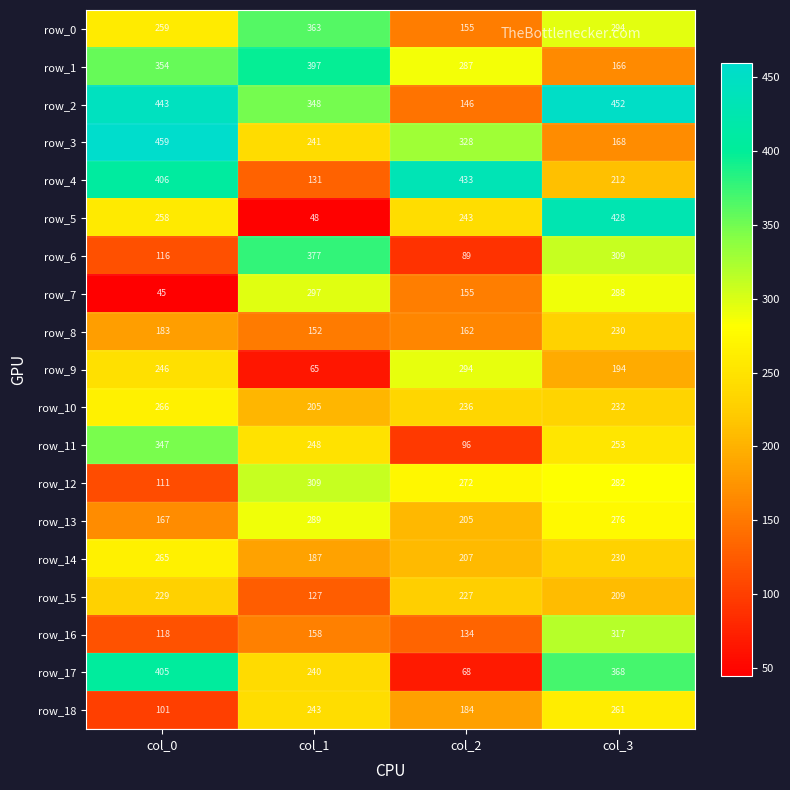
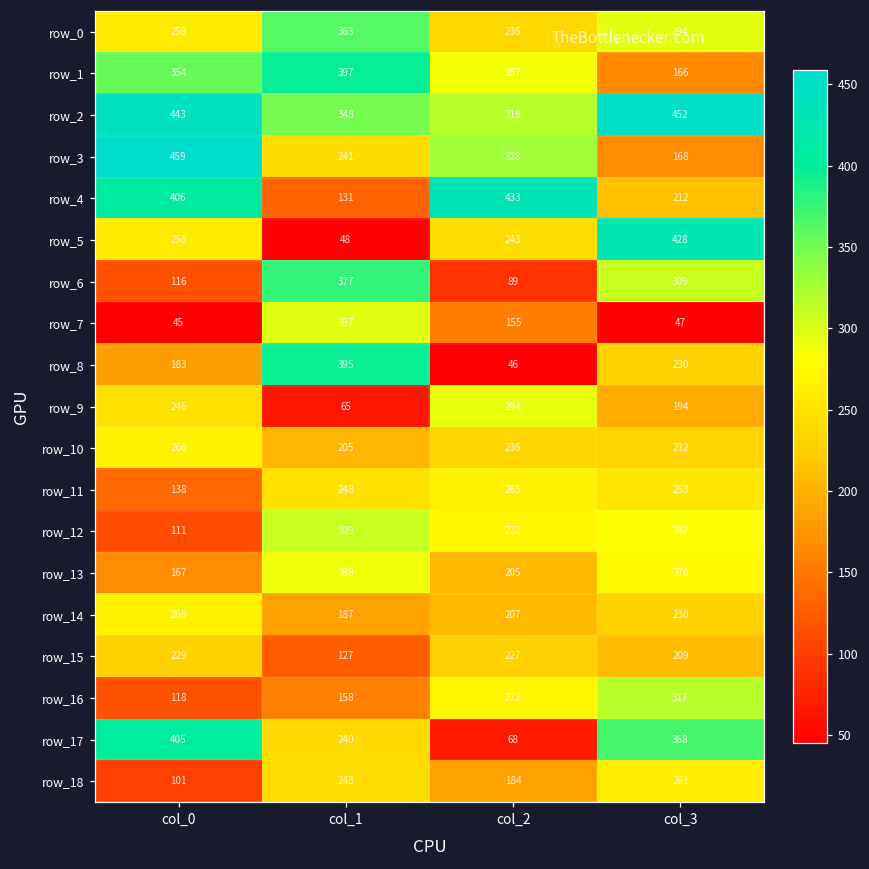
  {
    "row_0": {
      "col_0": 259,
      "col_1": 363,
-     "col_2": 155,
+     "col_2": 236,
      "col_3": 294
    },
    "row_1": {
      "col_0": 354,
      "col_1": 397,
      "col_2": 287,
      "col_3": 166
    },
    "row_2": {
      "col_0": 443,
      "col_1": 348,
-     "col_2": 146,
+     "col_2": 318,
      "col_3": 452
    },
    "row_3": {
      "col_0": 459,
      "col_1": 241,
      "col_2": 328,
      "col_3": 168
    },
    "row_4": {
      "col_0": 406,
      "col_1": 131,
      "col_2": 433,
      "col_3": 212
    },
    "row_5": {
      "col_0": 258,
      "col_1": 48,
      "col_2": 243,
      "col_3": 428
    },
    "row_6": {
      "col_0": 116,
      "col_1": 377,
      "col_2": 89,
      "col_3": 309
    },
    "row_7": {
      "col_0": 45,
      "col_1": 297,
      "col_2": 155,
-     "col_3": 288
+     "col_3": 47
    },
    "row_8": {
      "col_0": 183,
-     "col_1": 152,
-     "col_2": 162,
+     "col_1": 395,
+     "col_2": 46,
      "col_3": 230
    },
    "row_9": {
      "col_0": 246,
      "col_1": 65,
      "col_2": 294,
      "col_3": 194
    },
    "row_10": {
      "col_0": 266,
      "col_1": 205,
      "col_2": 236,
      "col_3": 232
    },
    "row_11": {
-     "col_0": 347,
+     "col_0": 138,
      "col_1": 248,
-     "col_2": 96,
+     "col_2": 265,
      "col_3": 253
    },
    "row_12": {
      "col_0": 111,
      "col_1": 309,
      "col_2": 272,
      "col_3": 282
    },
    "row_13": {
      "col_0": 167,
      "col_1": 289,
      "col_2": 205,
      "col_3": 276
    },
    "row_14": {
      "col_0": 265,
      "col_1": 187,
      "col_2": 207,
      "col_3": 230
    },
    "row_15": {
      "col_0": 229,
      "col_1": 127,
      "col_2": 227,
      "col_3": 209
    },
    "row_16": {
      "col_0": 118,
      "col_1": 158,
-     "col_2": 134,
+     "col_2": 272,
      "col_3": 317
    },
    "row_17": {
      "col_0": 405,
      "col_1": 240,
      "col_2": 68,
      "col_3": 368
    },
    "row_18": {
      "col_0": 101,
      "col_1": 243,
      "col_2": 184,
      "col_3": 261
    }
  }
